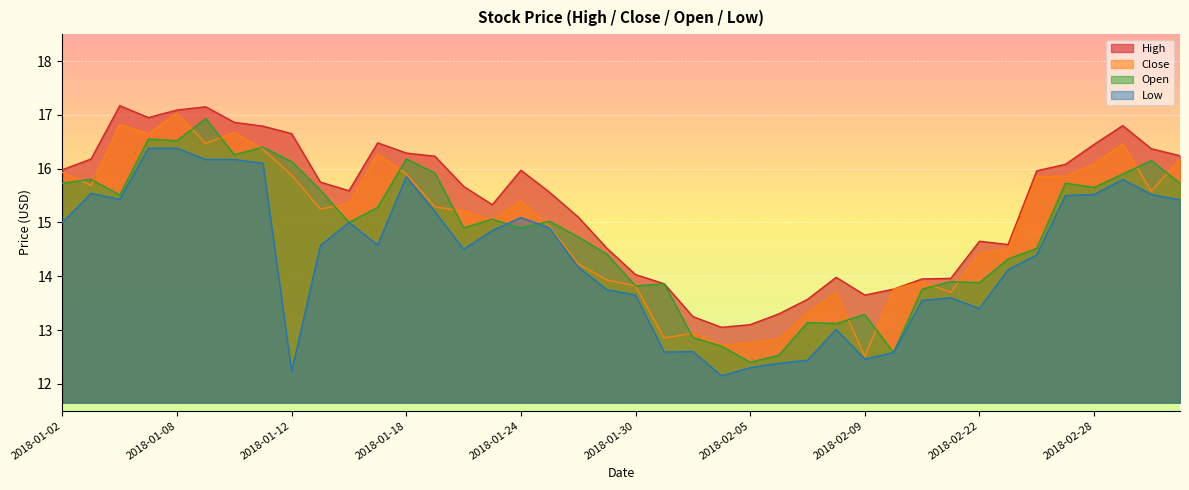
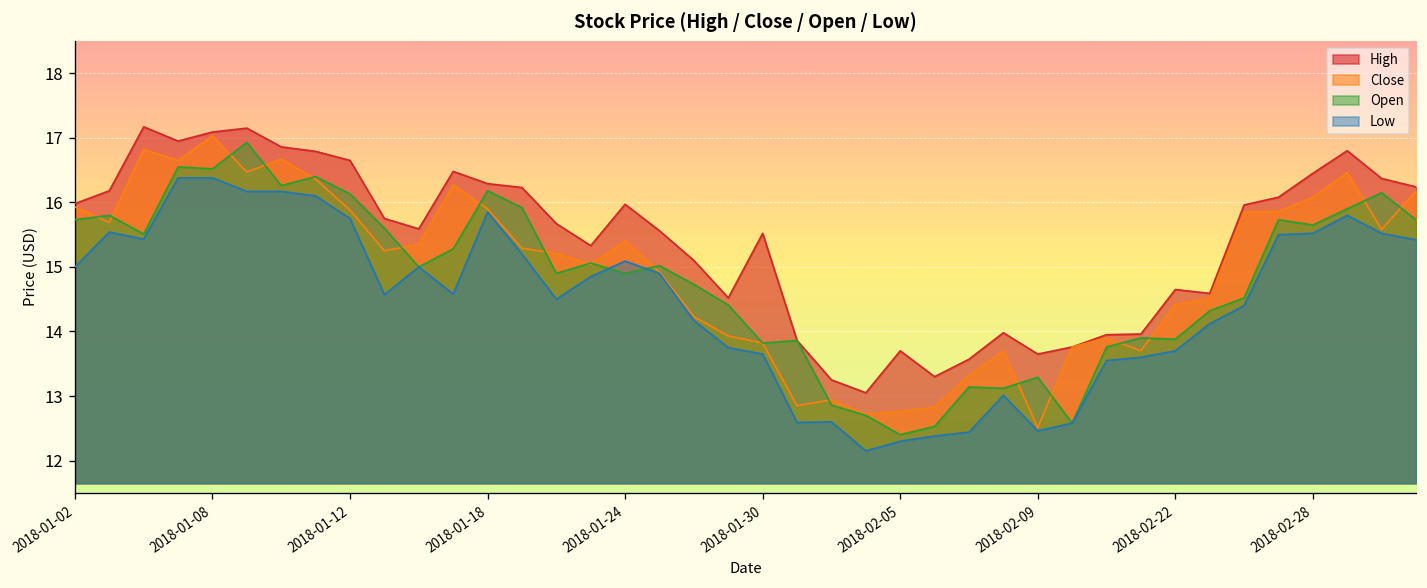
  {
    "High": {
      "2018-01-02": 16.0,
      "2018-01-08": 17.1,
      "2018-01-12": 16.7,
      "2018-01-18": 16.3,
      "2018-01-24": 16.0,
-     "2018-01-30": 14.0,
-     "2018-02-05": 13.1,
+     "2018-01-30": 15.5,
+     "2018-02-05": 13.7,
      "2018-02-09": 13.7,
      "2018-02-22": 14.7,
      "2018-02-28": 16.5
    },
    "Close": {
      "2018-01-02": 15.9,
      "2018-01-08": 17.0,
      "2018-01-12": 15.9,
      "2018-01-18": 15.9,
      "2018-01-24": 15.4,
      "2018-02-05": 12.8,
      "2018-02-09": 12.5,
      "2018-02-22": 14.4,
      "2018-02-28": 16.1
    },
    "Open": {
      "2018-01-02": 15.7,
      "2018-01-08": 16.5,
      "2018-01-12": 16.1,
      "2018-01-18": 16.2,
      "2018-01-24": 14.9,
      "2018-02-05": 12.4,
      "2018-02-09": 13.3,
      "2018-02-22": 13.9,
      "2018-02-28": 15.7
    },
    "Low": {
      "2018-01-02": 15.0,
      "2018-01-08": 16.4,
-     "2018-01-12": 12.2,
+     "2018-01-12": 15.8,
      "2018-01-18": 15.9,
      "2018-01-24": 15.1,
      "2018-01-30": 13.7,
      "2018-02-05": 12.3,
      "2018-02-09": 12.5,
-     "2018-02-22": 13.4,
+     "2018-02-22": 13.7,
      "2018-02-28": 15.5
    }
  }
